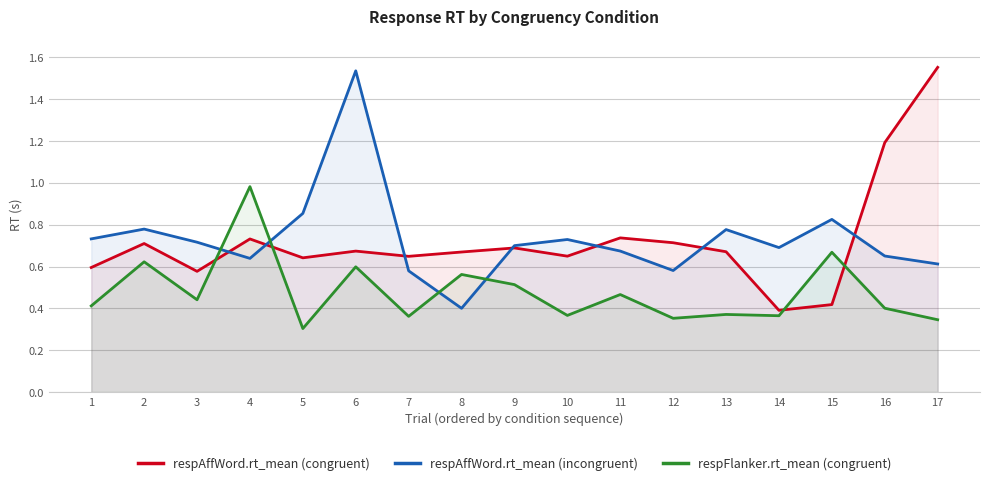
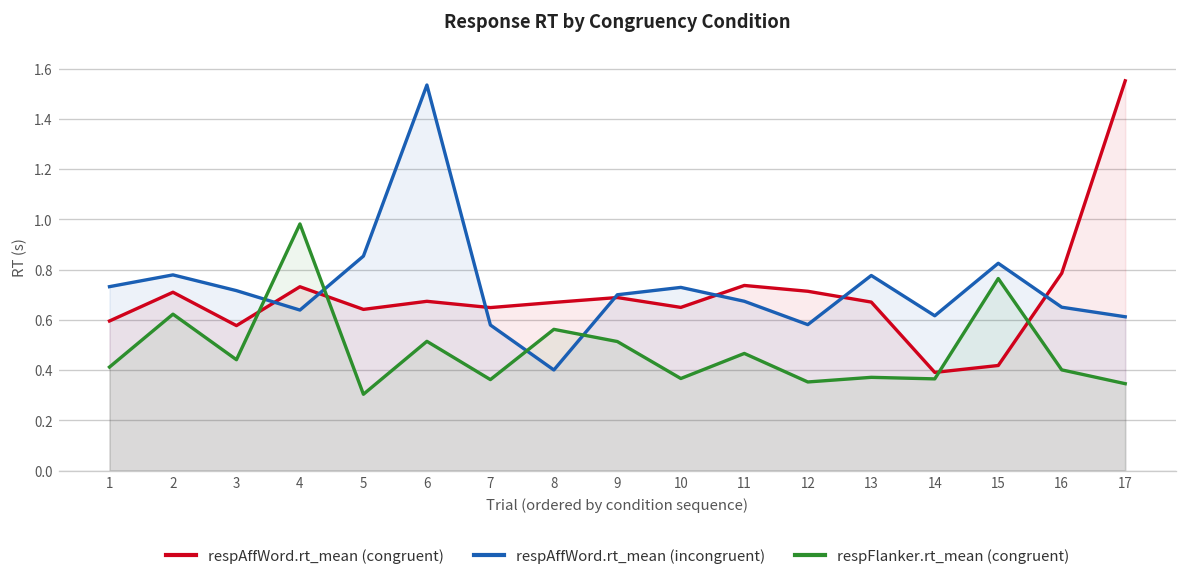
  {
    "respAffWord.rt_mean (congruent)": {
      "1": 0.60,
      "2": 0.71,
      "3": 0.58,
      "4": 0.73,
      "5": 0.64,
      "6": 0.67,
      "7": 0.65,
      "8": 0.67,
      "10": 0.65,
      "11": 0.74,
      "12": 0.71,
      "13": 0.67,
      "14": 0.39,
      "15": 0.42,
-     "16": 1.19,
+     "16": 0.79,
      "17": 1.55
    },
    "respAffWord.rt_mean (incongruent)": {
      "1": 0.73,
      "2": 0.78,
      "3": 0.72,
      "4": 0.64,
      "5": 0.85,
      "6": 1.53,
      "7": 0.58,
      "8": 0.40,
      "10": 0.73,
      "11": 0.67,
      "12": 0.58,
      "13": 0.78,
-     "14": 0.69,
+     "14": 0.62,
      "15": 0.83,
      "16": 0.65,
      "17": 0.61
    },
    "respFlanker.rt_mean (congruent)": {
      "1": 0.41,
      "2": 0.62,
      "3": 0.44,
      "4": 0.98,
      "5": 0.30,
-     "6": 0.60,
+     "6": 0.51,
      "7": 0.36,
      "8": 0.56,
      "9": 0.51,
      "10": 0.37,
      "11": 0.47,
      "12": 0.35,
      "13": 0.37,
      "14": 0.36,
-     "15": 0.67,
+     "15": 0.76,
      "16": 0.40,
      "17": 0.35
    }
  }
